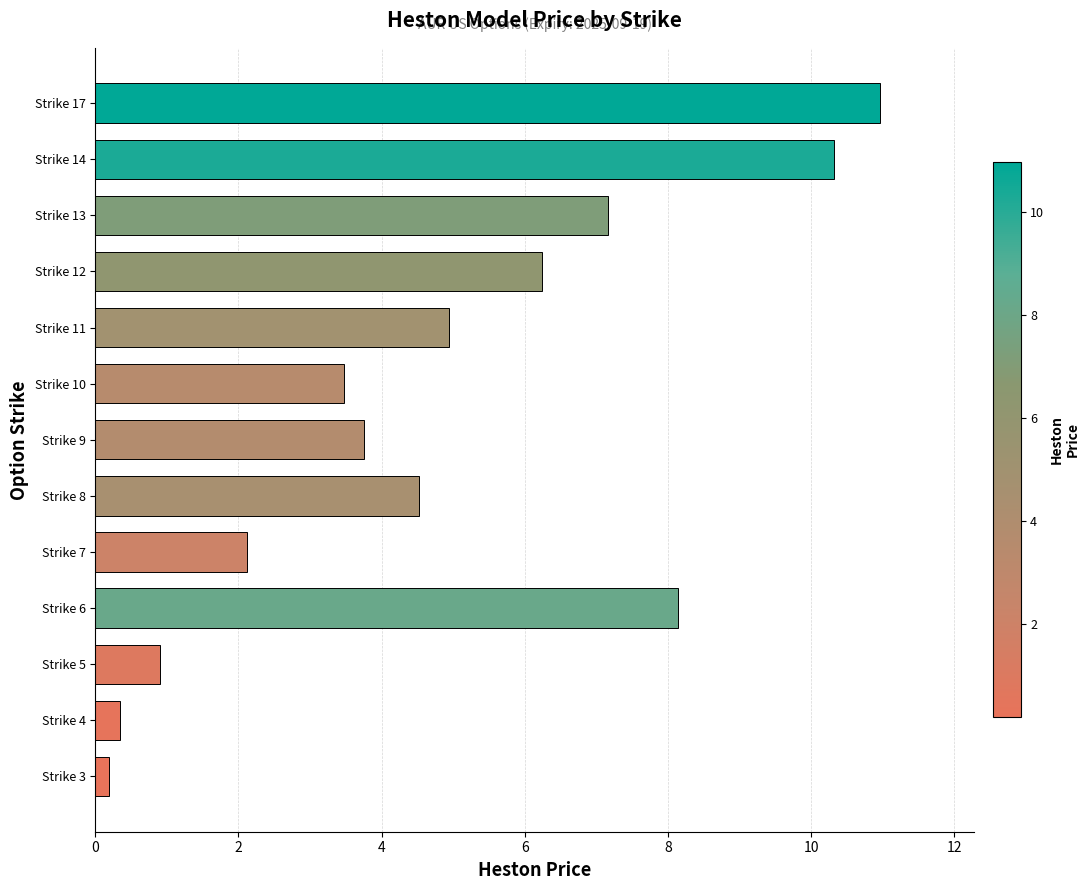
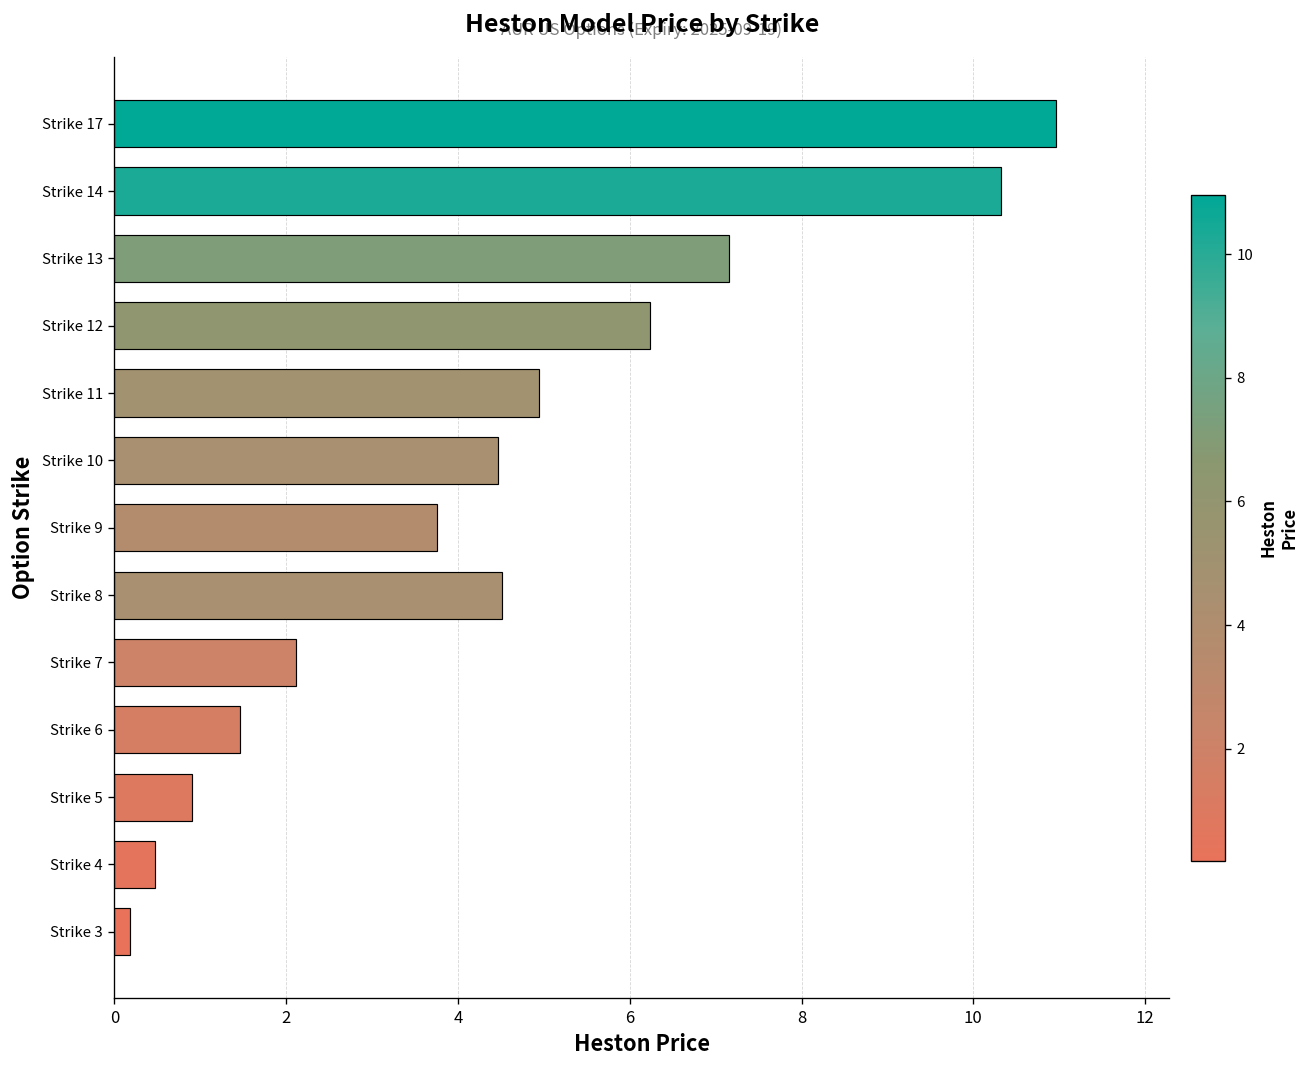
  {
    "Strike 17": 11.0,
    "Strike 14": 10.3,
    "Strike 13": 7.2,
    "Strike 12": 6.2,
    "Strike 11": 4.9,
-   "Strike 10": 3.5,
+   "Strike 10": 4.5,
    "Strike 9": 3.8,
    "Strike 8": 4.5,
    "Strike 7": 2.1,
-   "Strike 6": 8.1,
+   "Strike 6": 1.5,
    "Strike 5": 0.9,
-   "Strike 4": 0.3,
+   "Strike 4": 0.5,
    "Strike 3": 0.2
  }
